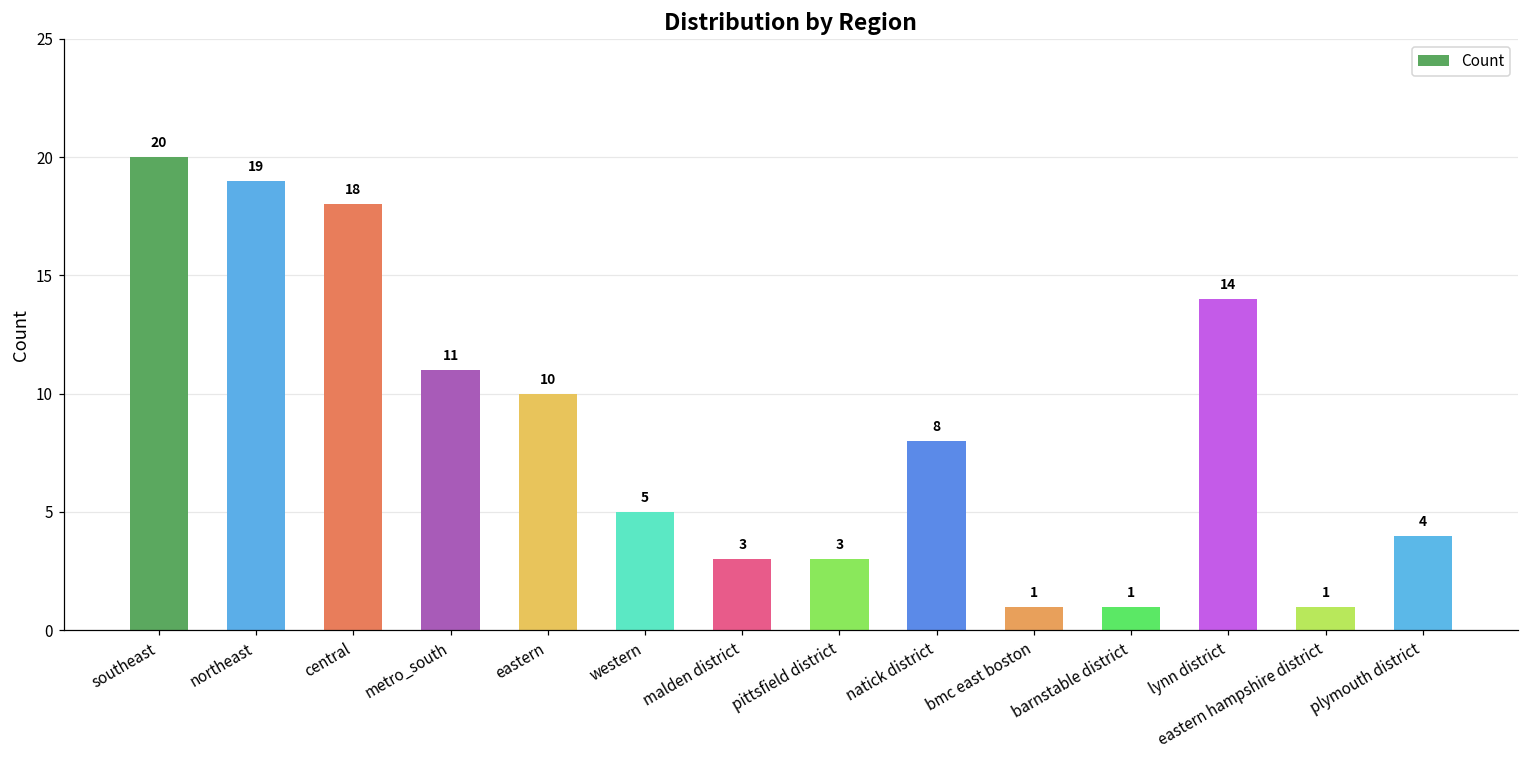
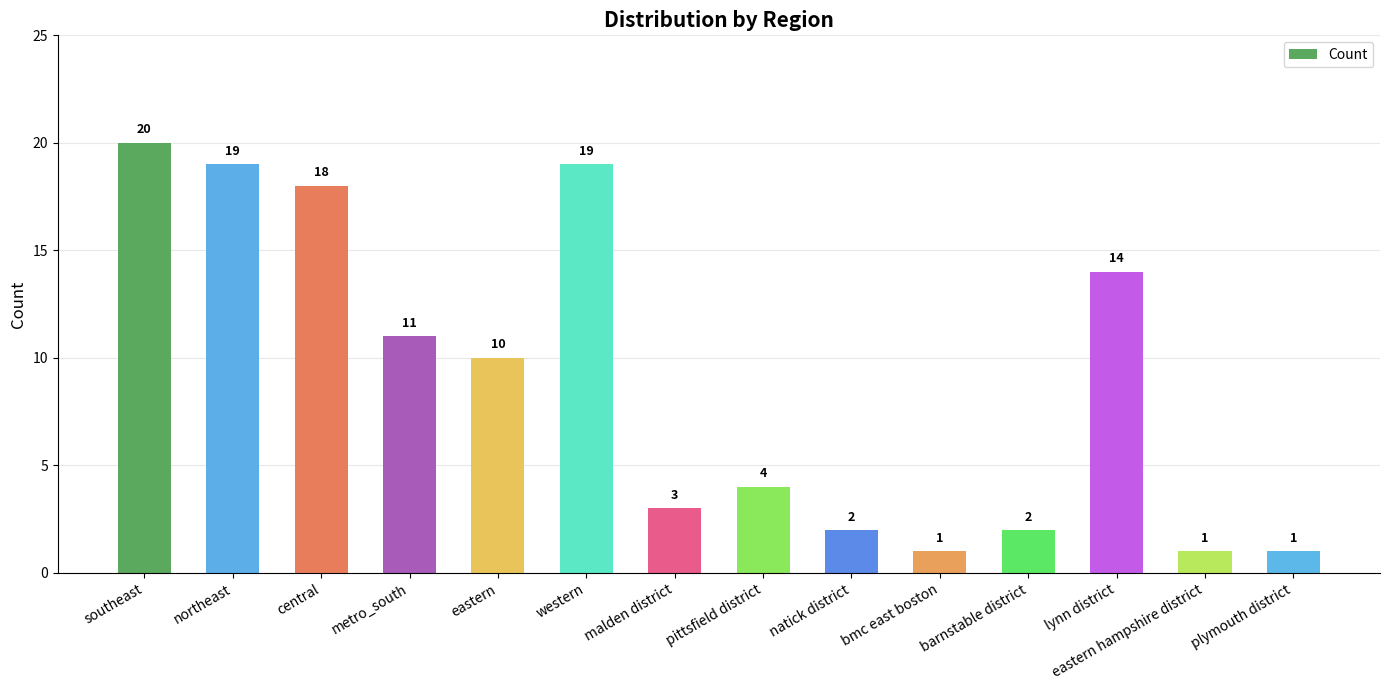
  {
    "southeast": 20,
    "northeast": 19,
    "central": 18,
    "metro_south": 11,
    "eastern": 10,
-   "western": 5,
+   "western": 19,
    "malden district": 3,
-   "pittsfield district": 3,
-   "natick district": 8,
+   "pittsfield district": 4,
+   "natick district": 2,
    "bmc east boston": 1,
-   "barnstable district": 1,
+   "barnstable district": 2,
    "lynn district": 14,
    "eastern hampshire district": 1,
-   "plymouth district": 4
+   "plymouth district": 1
  }
